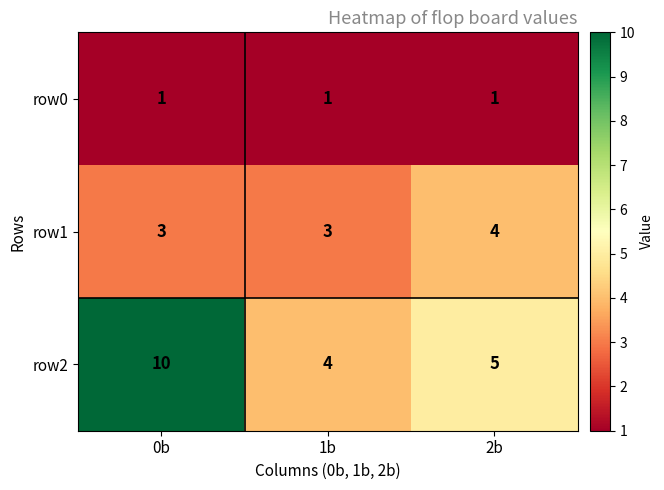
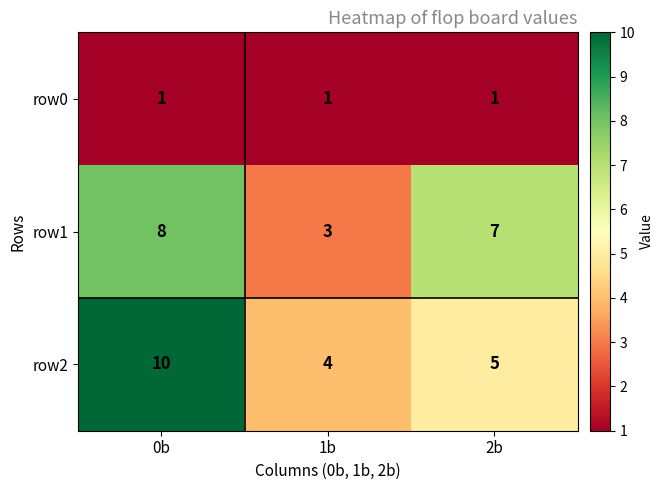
  {
    "row0": {
      "0b": 1,
      "1b": 1,
      "2b": 1
    },
    "row1": {
-     "0b": 3,
+     "0b": 8,
      "1b": 3,
-     "2b": 4
+     "2b": 7
    },
    "row2": {
      "0b": 10,
      "1b": 4,
      "2b": 5
    }
  }
